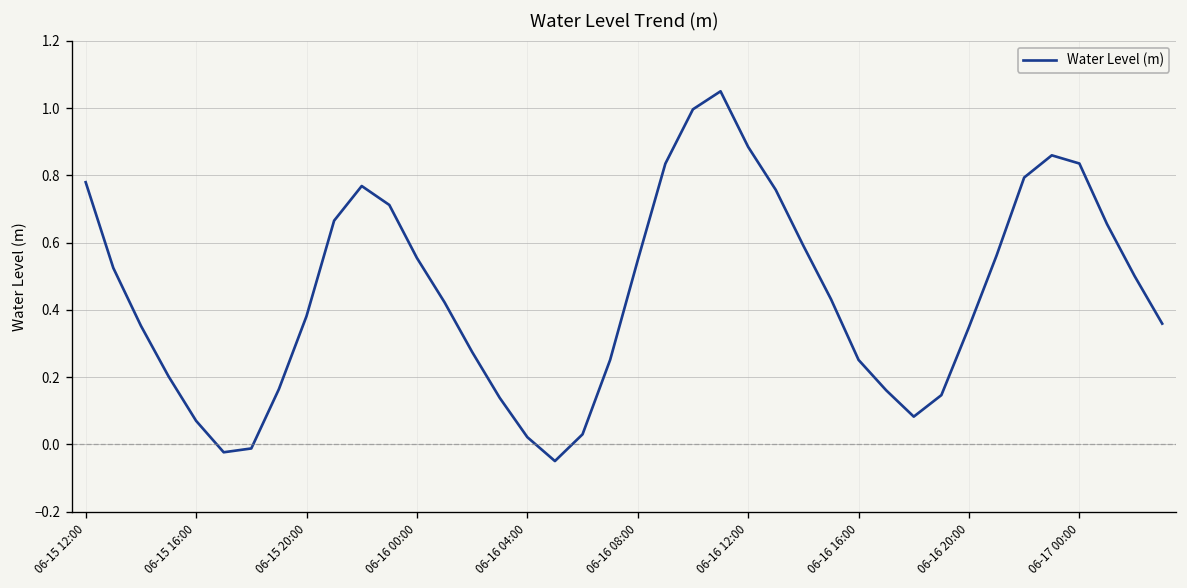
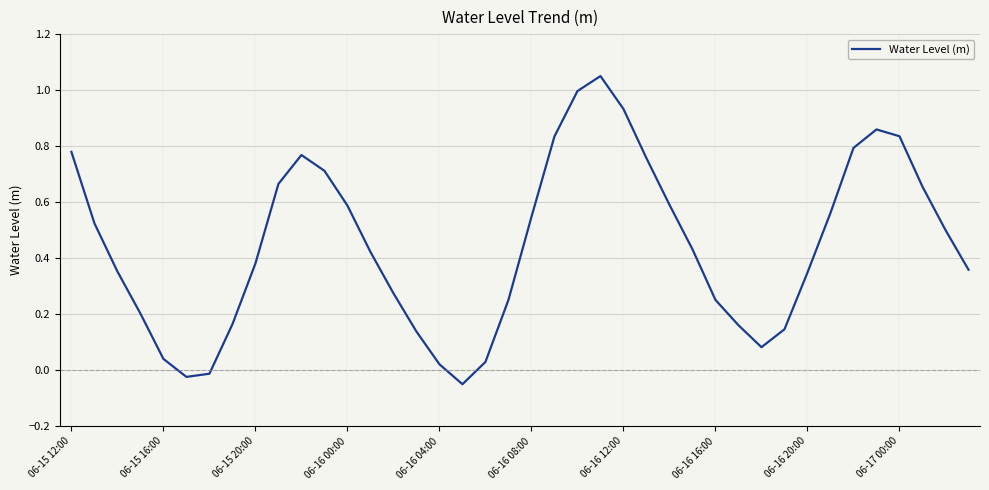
  {
    "06-15 12:00": 0.78,
-   "06-15 16:00": 0.07,
+   "06-15 16:00": 0.04,
    "06-15 20:00": 0.38,
-   "06-16 00:00": 0.55,
+   "06-16 00:00": 0.59,
    "06-16 04:00": 0.02,
    "06-16 08:00": 0.55,
-   "06-16 12:00": 0.88,
+   "06-16 12:00": 0.93,
    "06-16 16:00": 0.25,
    "06-16 20:00": 0.35,
    "06-17 00:00": 0.84
  }
